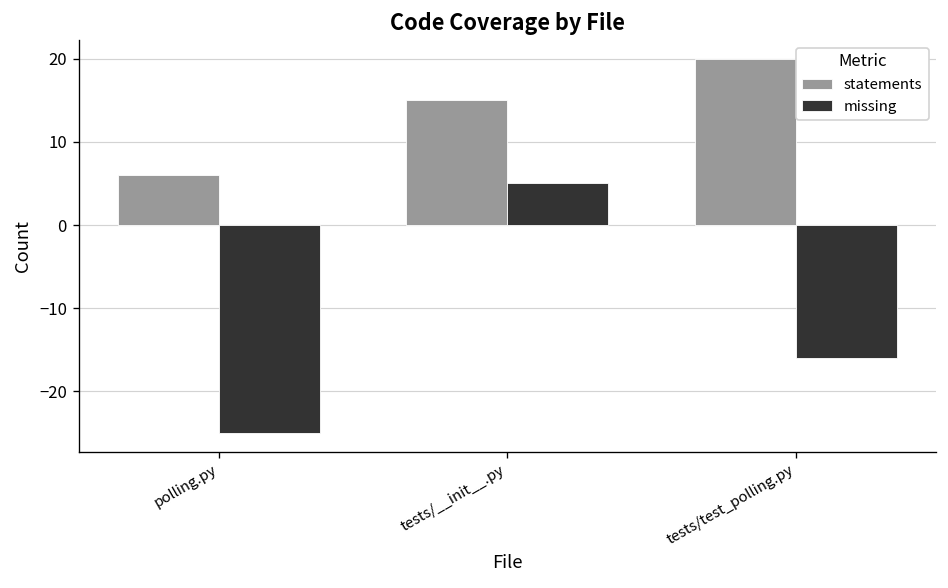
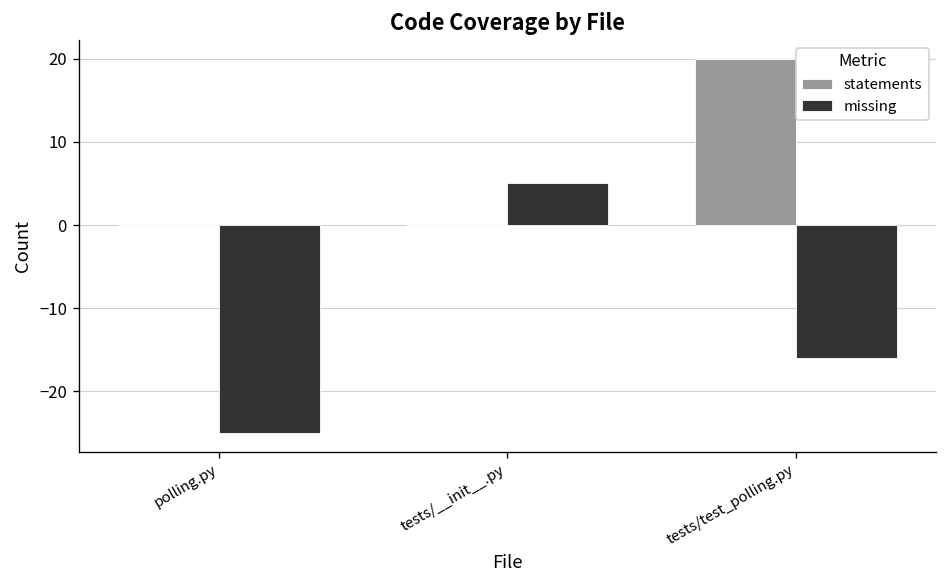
  {
    "statements": {
-     "polling.py": 6,
-     "tests/__init__.py": 15,
+     "polling.py": 0,
+     "tests/__init__.py": 0,
      "tests/test_polling.py": 20
    },
    "missing": {
      "polling.py": -25,
      "tests/__init__.py": 5,
      "tests/test_polling.py": -16
    }
  }
